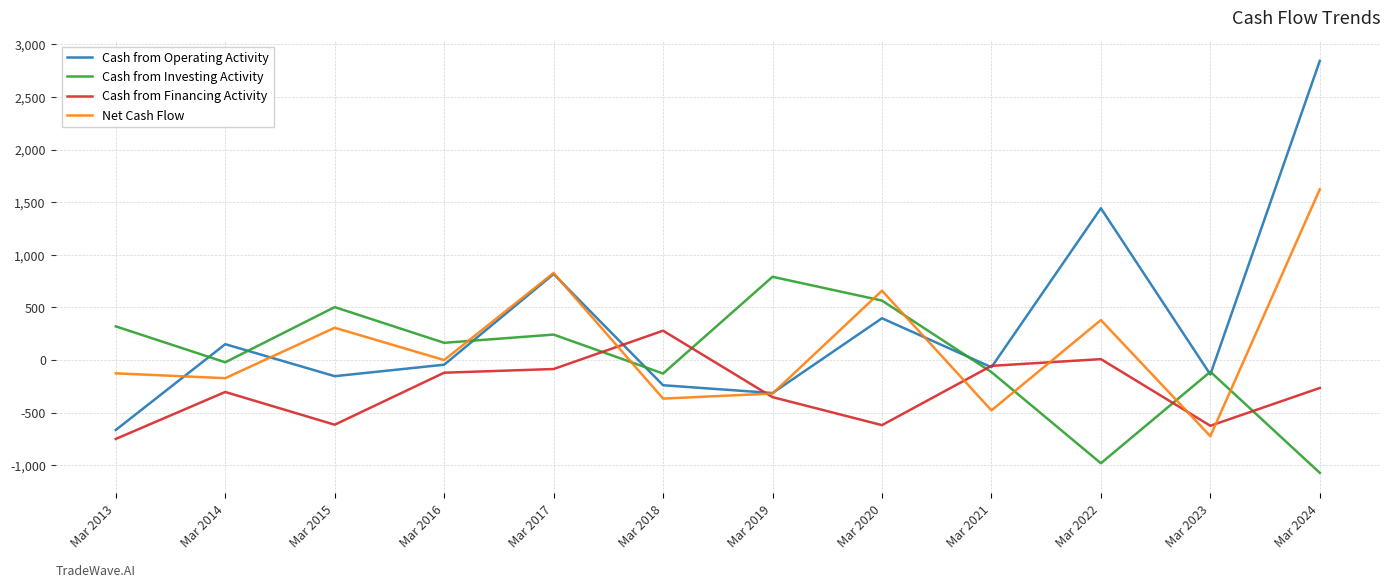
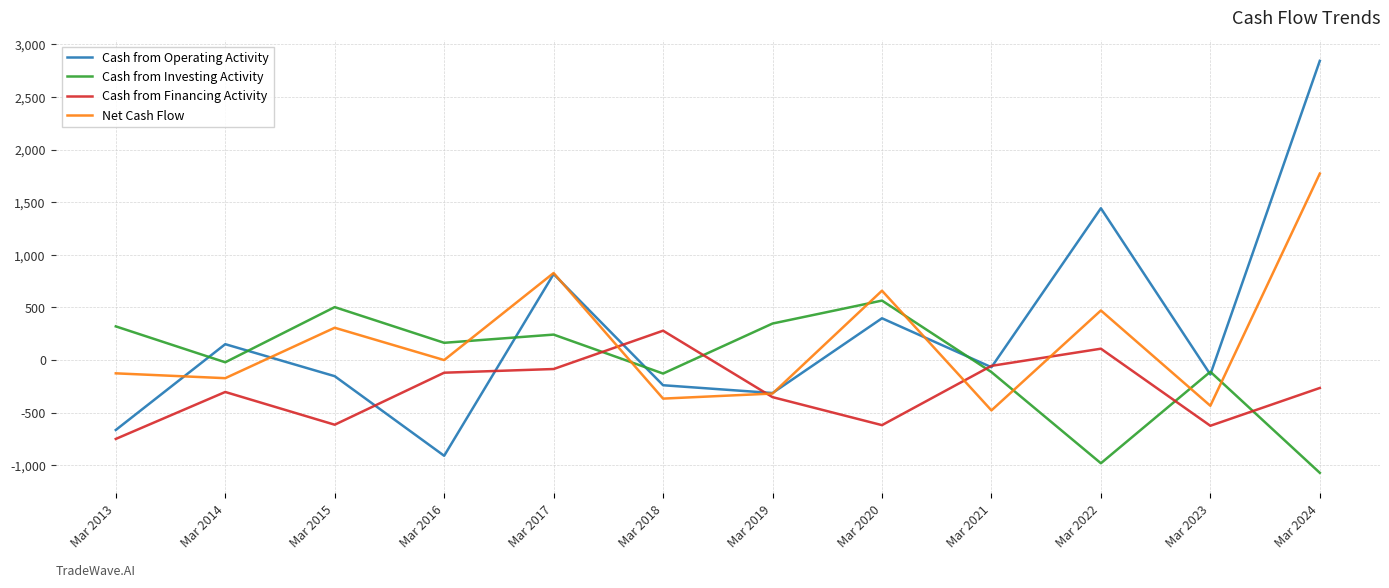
  {
    "Cash from Operating Activity": {
      "Mar 2013": "-660",
      "Mar 2014": "150",
      "Mar 2015": "-150",
-     "Mar 2016": "-40",
+     "Mar 2016": "-910",
      "Mar 2018": "-240",
      "Mar 2020": "400",
      "Mar 2022": "1,440",
      "Mar 2023": "-140",
      "Mar 2024": "2,840"
    },
    "Cash from Investing Activity": {
      "Mar 2013": "320",
      "Mar 2014": "-20",
      "Mar 2015": "500",
      "Mar 2016": "160",
      "Mar 2017": "240",
      "Mar 2018": "-130",
-     "Mar 2019": "790",
+     "Mar 2019": "350",
      "Mar 2020": "570",
      "Mar 2021": "-110",
      "Mar 2022": "-980",
      "Mar 2023": "-110",
      "Mar 2024": "-1,070"
    },
    "Cash from Financing Activity": {
      "Mar 2013": "-750",
      "Mar 2014": "-300",
      "Mar 2015": "-610",
      "Mar 2016": "-120",
      "Mar 2017": "-90",
      "Mar 2018": "280",
      "Mar 2019": "-350",
      "Mar 2020": "-620",
-     "Mar 2022": "10",
+     "Mar 2022": "110",
      "Mar 2023": "-620",
      "Mar 2024": "-270"
    },
    "Net Cash Flow": {
      "Mar 2013": "-130",
      "Mar 2014": "-170",
      "Mar 2015": "310",
      "Mar 2016": "0",
      "Mar 2018": "-370",
      "Mar 2020": "660",
      "Mar 2021": "-480",
-     "Mar 2022": "380",
-     "Mar 2023": "-720",
-     "Mar 2024": "1,620"
+     "Mar 2022": "470",
+     "Mar 2023": "-430",
+     "Mar 2024": "1,770"
    }
  }
